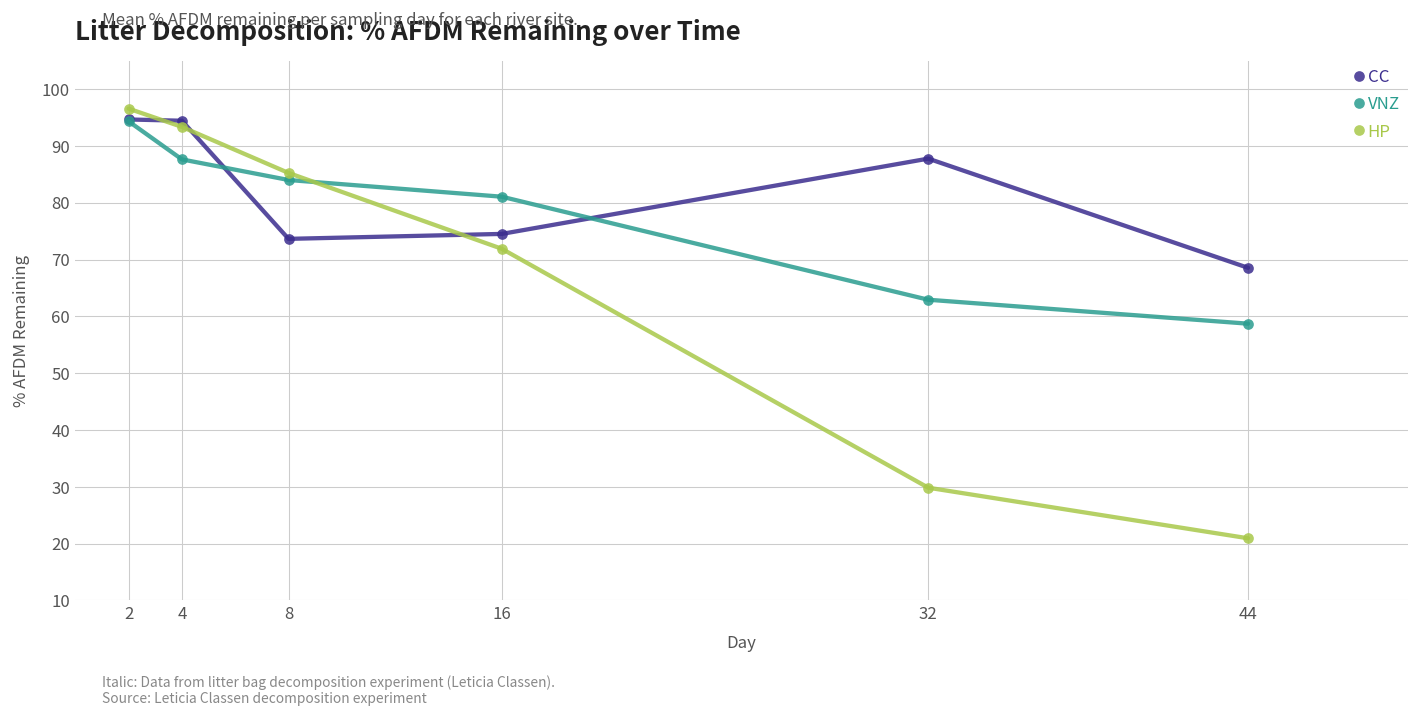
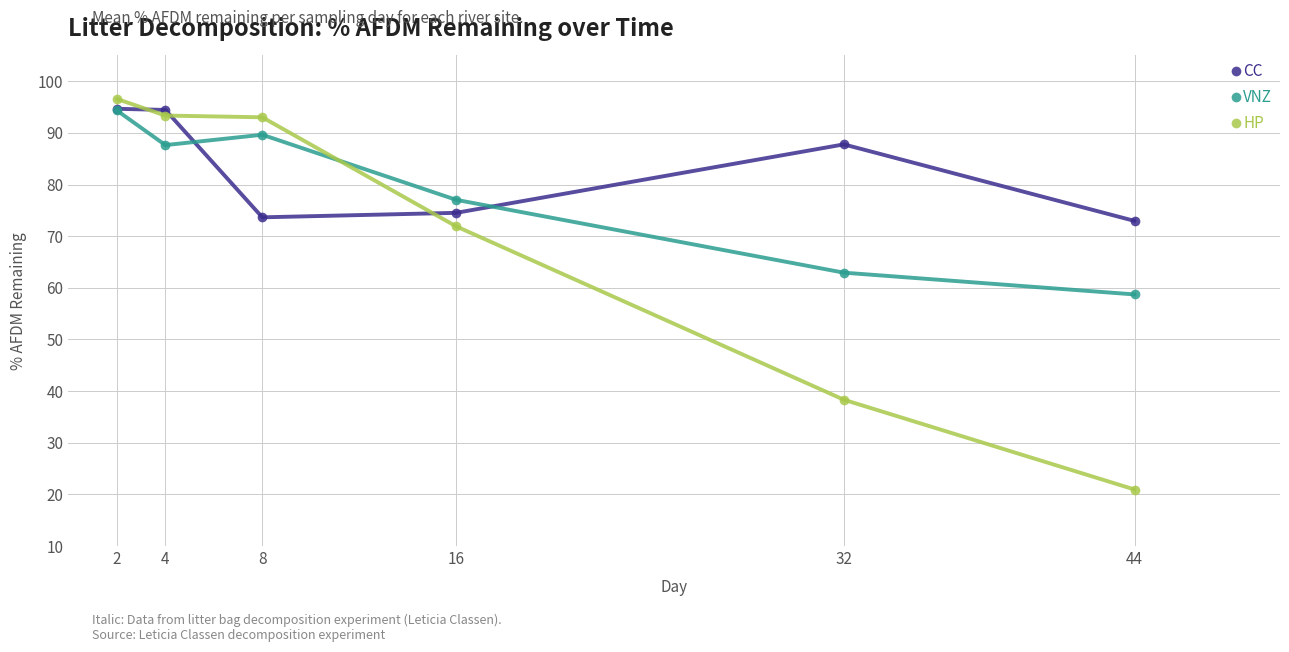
  {
    "CC": {
      "4": 94,
      "8": 74,
      "16": 75,
      "32": 88,
-     "44": 69
+     "44": 73
    },
    "VNZ": {
      "4": 88,
-     "8": 84,
-     "16": 81,
+     "8": 90,
+     "16": 77,
      "32": 63,
      "44": 59
    },
    "HP": {
      "2": 97,
      "4": 93,
-     "8": 85,
+     "8": 93,
      "16": 72,
-     "32": 30,
+     "32": 38,
      "44": 21
    }
  }
